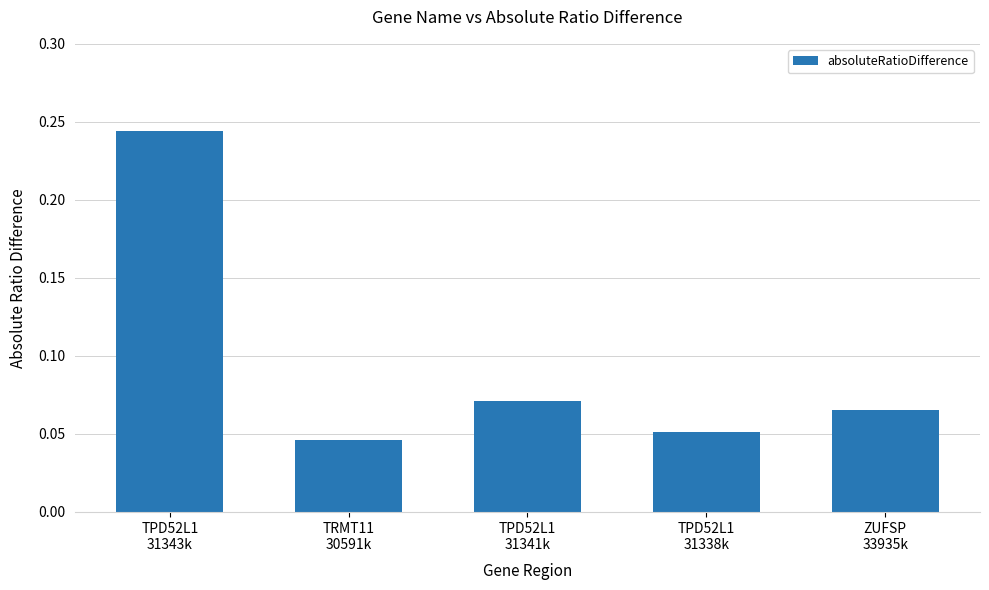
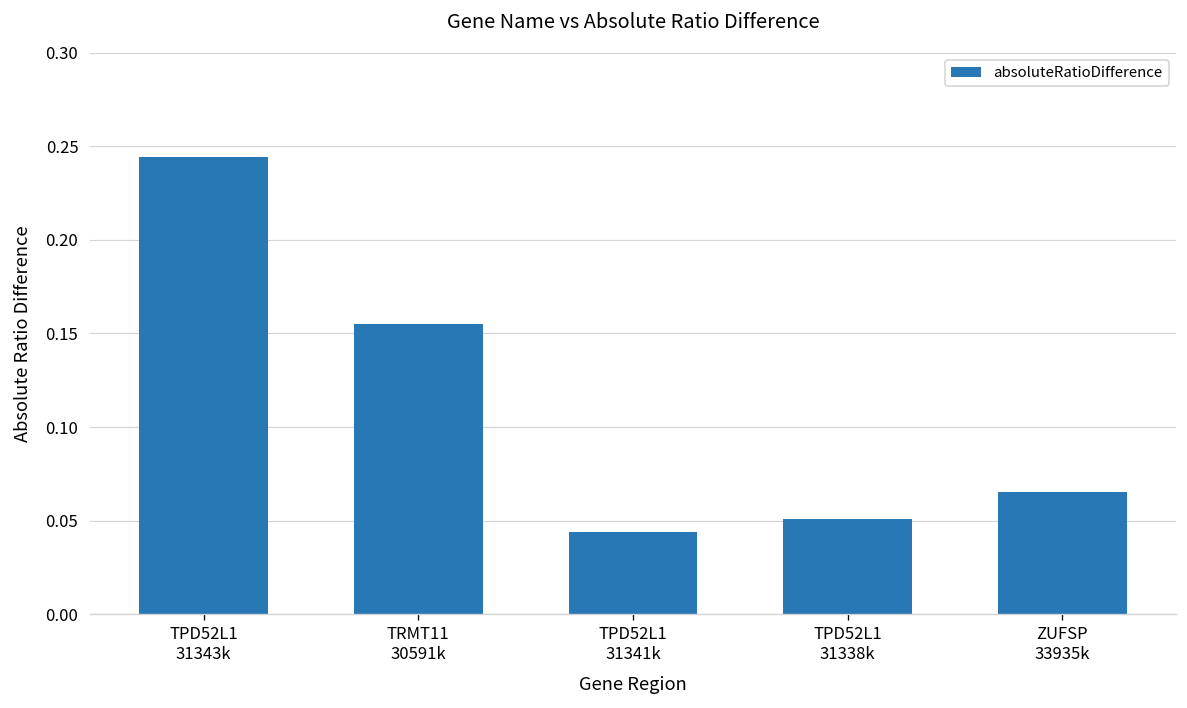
  {
    "TPD52L1 31343k": 0.244,
-   "TRMT11 30591k": 0.046,
-   "TPD52L1 31341k": 0.071,
+   "TRMT11 30591k": 0.155,
+   "TPD52L1 31341k": 0.044,
    "TPD52L1 31338k": 0.051,
    "ZUFSP 33935k": 0.065
  }
